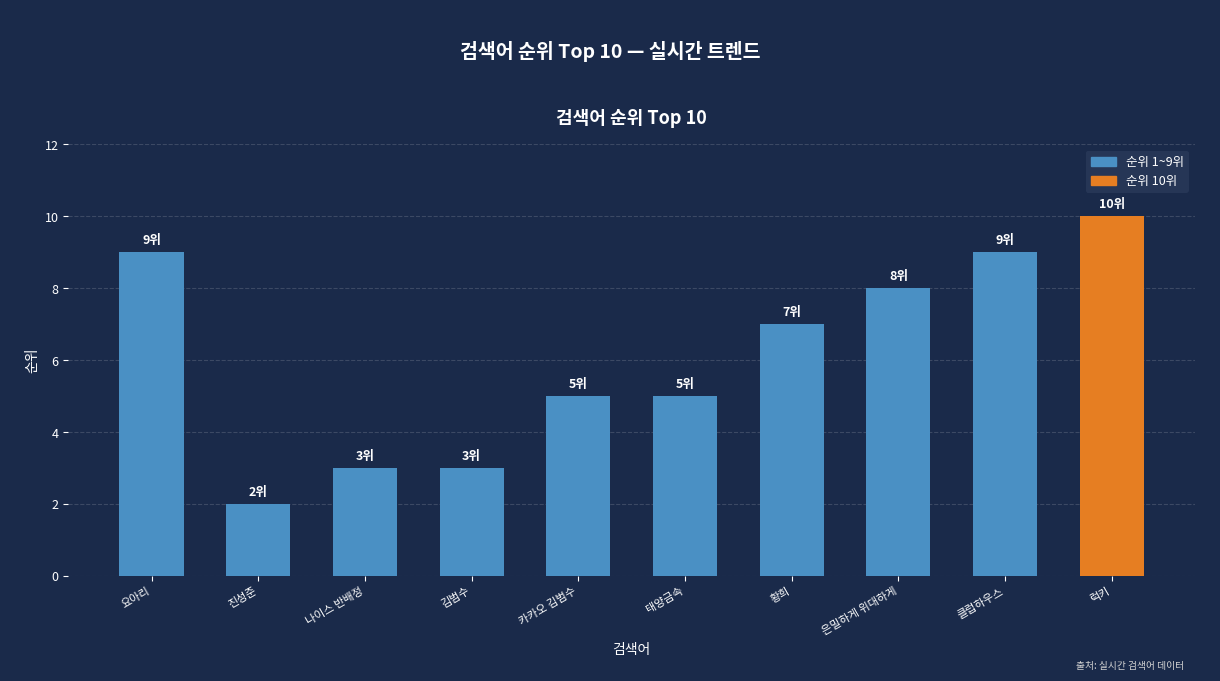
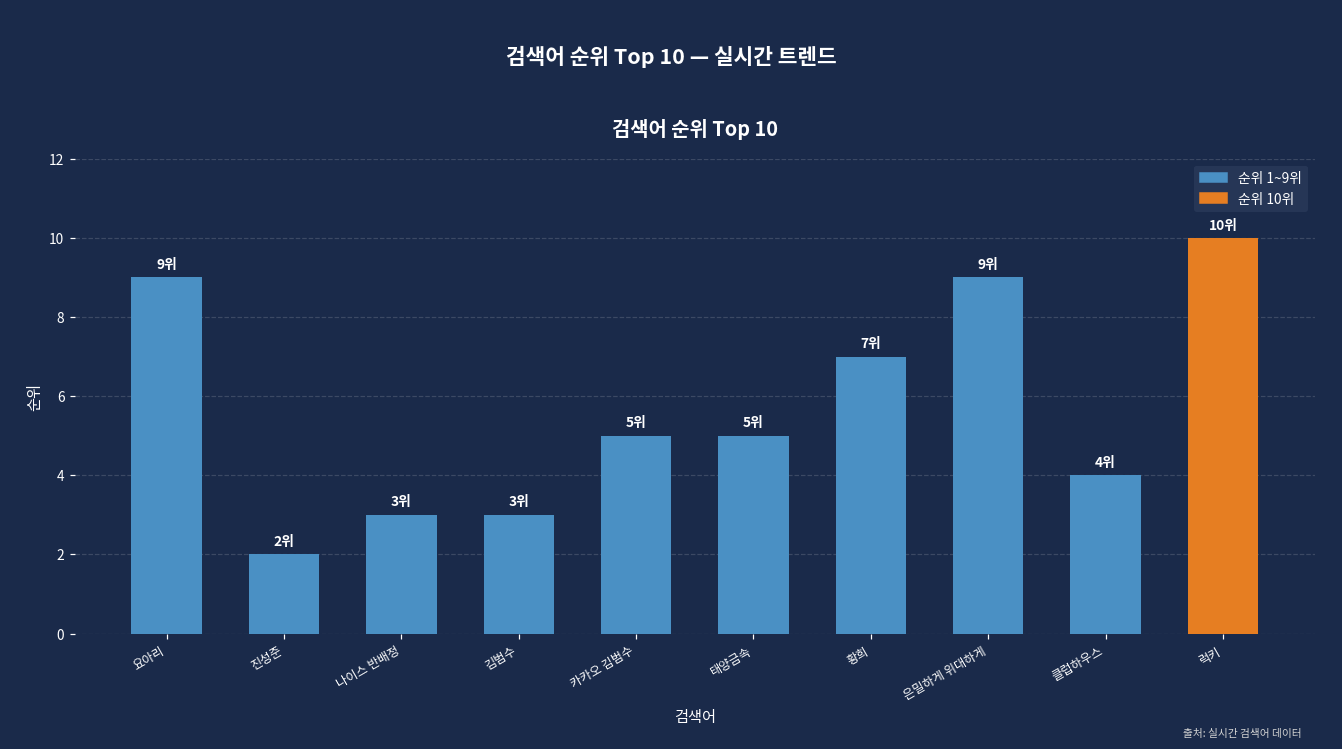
  {
    "요아리": "9위",
    "진성준": "2위",
    "나이스 반배정": "3위",
    "김범수": "3위",
    "카카오 김범수": "5위",
    "태양금속": "5위",
    "황희": "7위",
-   "은밀하게 위대하게": "8위",
-   "클럽하우스": "9위",
+   "은밀하게 위대하게": "9위",
+   "클럽하우스": "4위",
    "럭키": "10위"
  }
